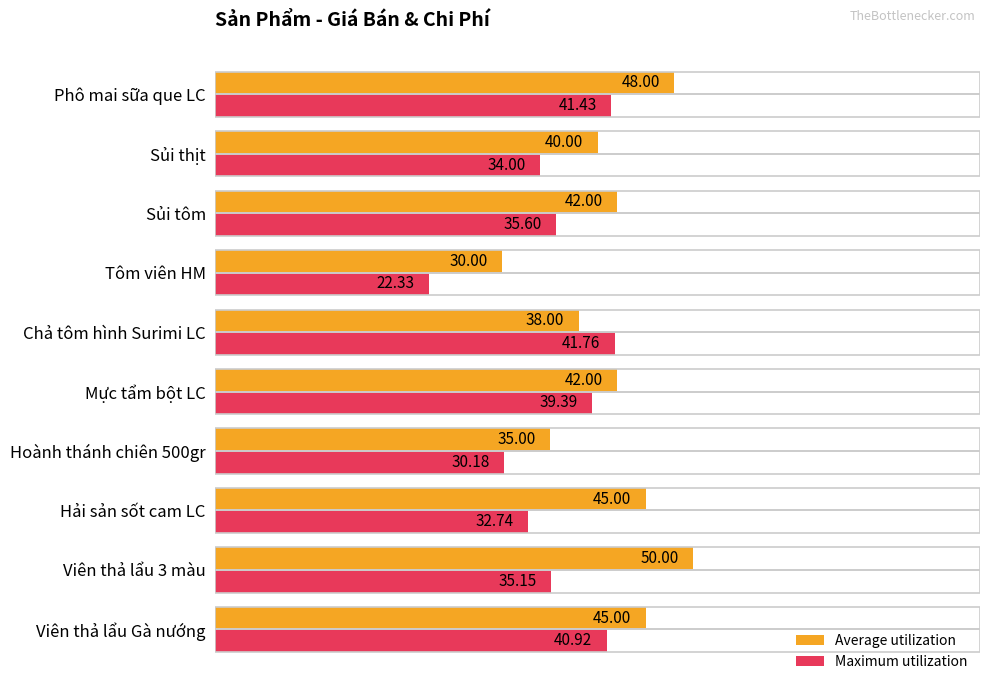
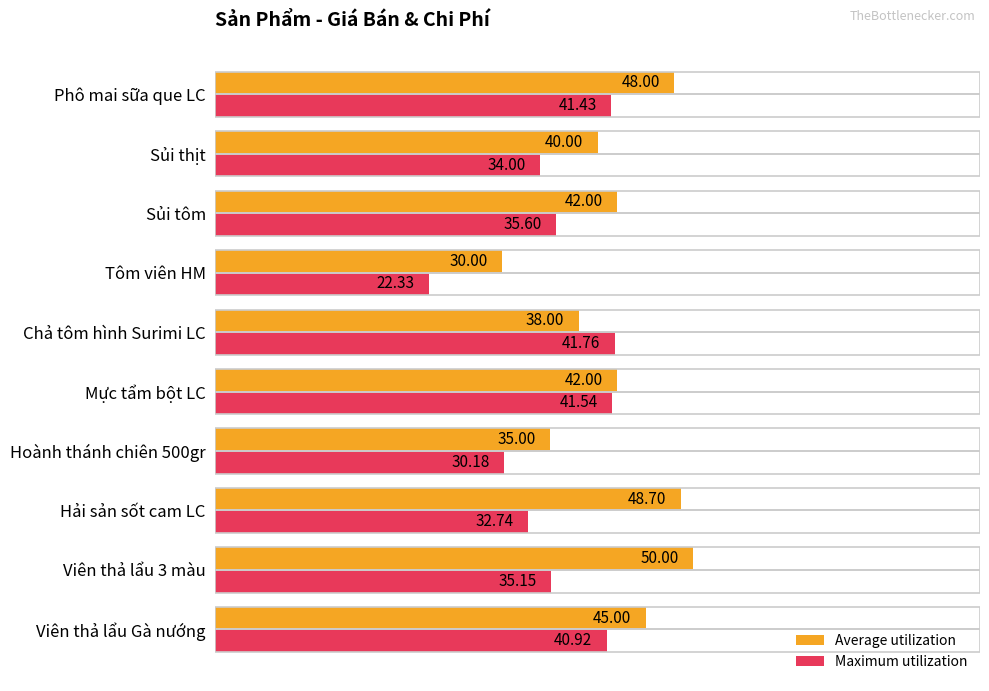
  {
    "Average utilization": {
      "Phô mai sữa que LC": 48.00,
      "Sủi thịt": 40.00,
      "Sủi tôm": 42.00,
      "Tôm viên HM": 30.00,
      "Chả tôm hình Surimi LC": 38.00,
      "Mực tẩm bột LC": 42.00,
      "Hoành thánh chiên 500gr": 35.00,
-     "Hải sản sốt cam LC": 45.00,
+     "Hải sản sốt cam LC": 48.70,
      "Viên thả lẩu 3 màu": 50.00,
      "Viên thả lẩu Gà nướng": 45.00
    },
    "Maximum utilization": {
      "Phô mai sữa que LC": 41.43,
      "Sủi thịt": 34.00,
      "Sủi tôm": 35.60,
      "Tôm viên HM": 22.33,
      "Chả tôm hình Surimi LC": 41.76,
-     "Mực tẩm bột LC": 39.39,
+     "Mực tẩm bột LC": 41.54,
      "Hoành thánh chiên 500gr": 30.18,
      "Hải sản sốt cam LC": 32.74,
      "Viên thả lẩu 3 màu": 35.15,
      "Viên thả lẩu Gà nướng": 40.92
    }
  }
